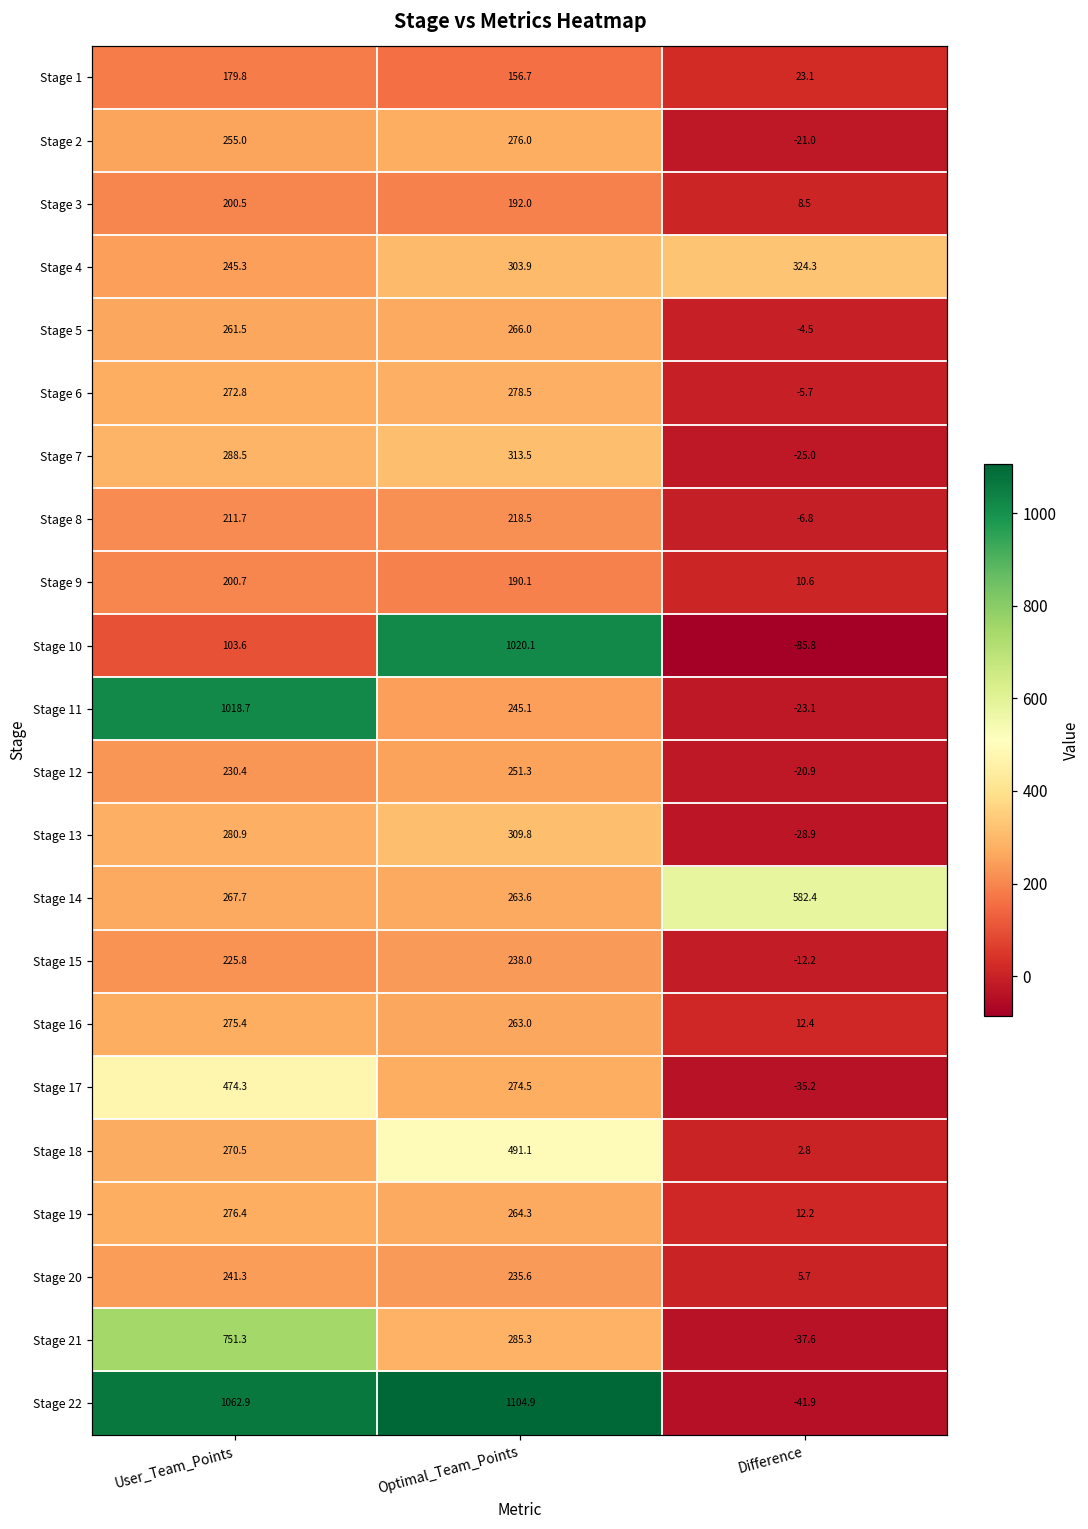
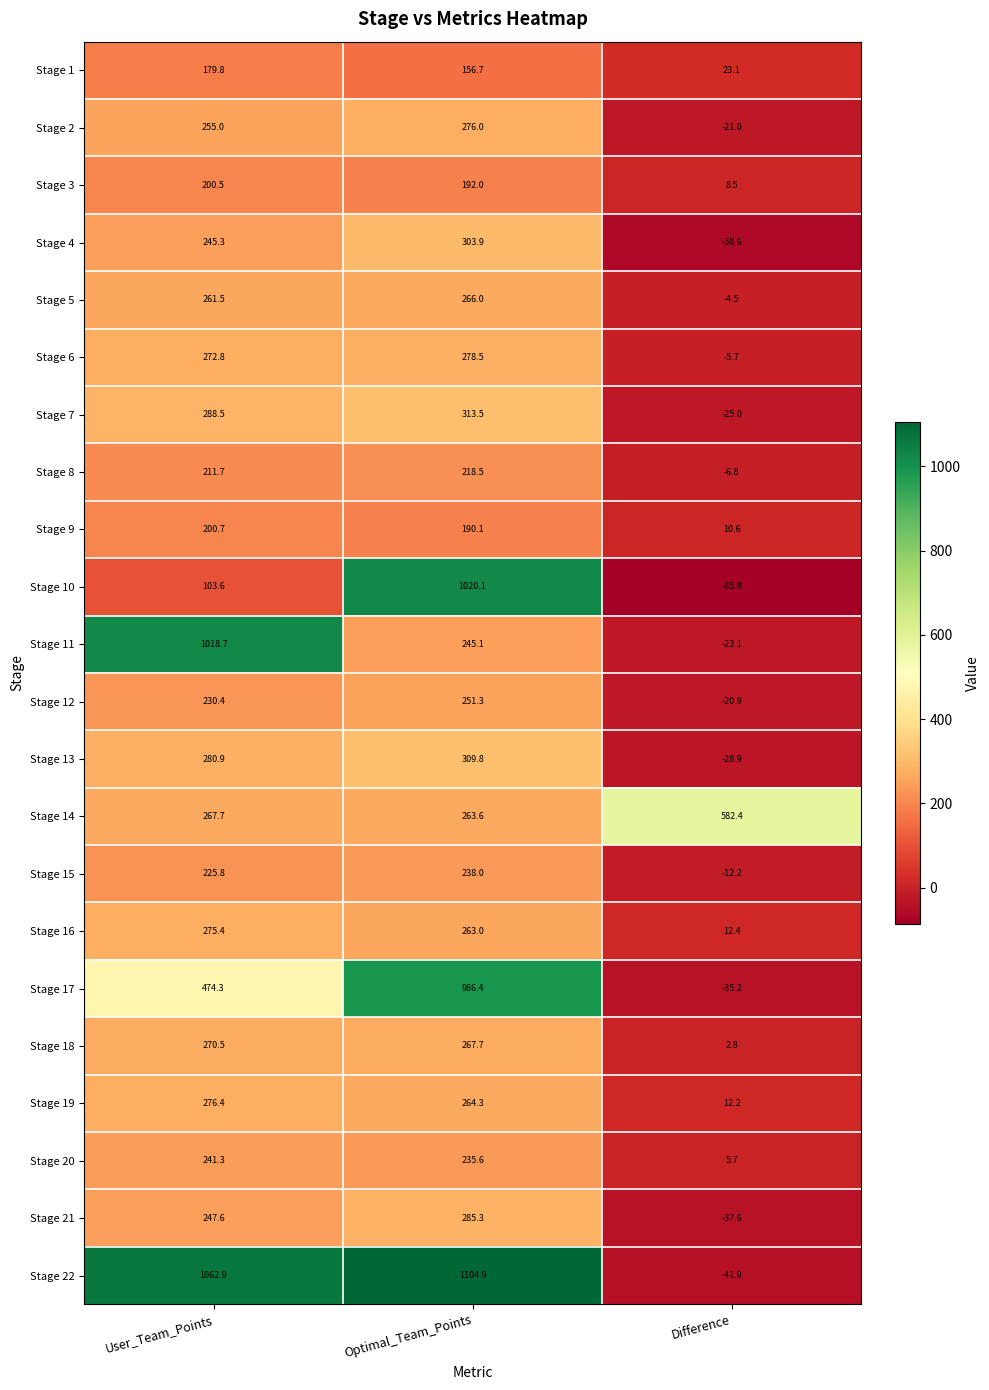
  {
    "Stage 1": {
      "User_Team_Points": 179.8,
      "Optimal_Team_Points": 156.7,
      "Difference": 23.1
    },
    "Stage 2": {
      "User_Team_Points": 255.0,
      "Optimal_Team_Points": 276.0,
      "Difference": -21.0
    },
    "Stage 3": {
      "User_Team_Points": 200.5,
      "Optimal_Team_Points": 192.0,
      "Difference": 8.5
    },
    "Stage 4": {
      "User_Team_Points": 245.3,
      "Optimal_Team_Points": 303.9,
-     "Difference": 324.3
+     "Difference": -58.6
    },
    "Stage 5": {
      "User_Team_Points": 261.5,
      "Optimal_Team_Points": 266.0,
      "Difference": -4.5
    },
    "Stage 6": {
      "User_Team_Points": 272.8,
      "Optimal_Team_Points": 278.5,
      "Difference": -5.7
    },
    "Stage 7": {
      "User_Team_Points": 288.5,
      "Optimal_Team_Points": 313.5,
      "Difference": -25.0
    },
    "Stage 8": {
      "User_Team_Points": 211.7,
      "Optimal_Team_Points": 218.5,
      "Difference": -6.8
    },
    "Stage 9": {
      "User_Team_Points": 200.7,
      "Optimal_Team_Points": 190.1,
      "Difference": 10.6
    },
    "Stage 10": {
      "User_Team_Points": 103.6,
      "Optimal_Team_Points": 1020.1,
      "Difference": -85.8
    },
    "Stage 11": {
      "User_Team_Points": 1018.7,
      "Optimal_Team_Points": 245.1,
      "Difference": -23.1
    },
    "Stage 12": {
      "User_Team_Points": 230.4,
      "Optimal_Team_Points": 251.3,
      "Difference": -20.9
    },
    "Stage 13": {
      "User_Team_Points": 280.9,
      "Optimal_Team_Points": 309.8,
      "Difference": -28.9
    },
    "Stage 14": {
      "User_Team_Points": 267.7,
      "Optimal_Team_Points": 263.6,
      "Difference": 582.4
    },
    "Stage 15": {
      "User_Team_Points": 225.8,
      "Optimal_Team_Points": 238.0,
      "Difference": -12.2
    },
    "Stage 16": {
      "User_Team_Points": 275.4,
      "Optimal_Team_Points": 263.0,
      "Difference": 12.4
    },
    "Stage 17": {
      "User_Team_Points": 474.3,
-     "Optimal_Team_Points": 274.5,
+     "Optimal_Team_Points": 986.4,
      "Difference": -35.2
    },
    "Stage 18": {
      "User_Team_Points": 270.5,
-     "Optimal_Team_Points": 491.1,
+     "Optimal_Team_Points": 267.7,
      "Difference": 2.8
    },
    "Stage 19": {
      "User_Team_Points": 276.4,
      "Optimal_Team_Points": 264.3,
      "Difference": 12.2
    },
    "Stage 20": {
      "User_Team_Points": 241.3,
      "Optimal_Team_Points": 235.6,
      "Difference": 5.7
    },
    "Stage 21": {
-     "User_Team_Points": 751.3,
+     "User_Team_Points": 247.6,
      "Optimal_Team_Points": 285.3,
      "Difference": -37.6
    },
    "Stage 22": {
      "User_Team_Points": 1062.9,
      "Optimal_Team_Points": 1104.9,
      "Difference": -41.9
    }
  }
